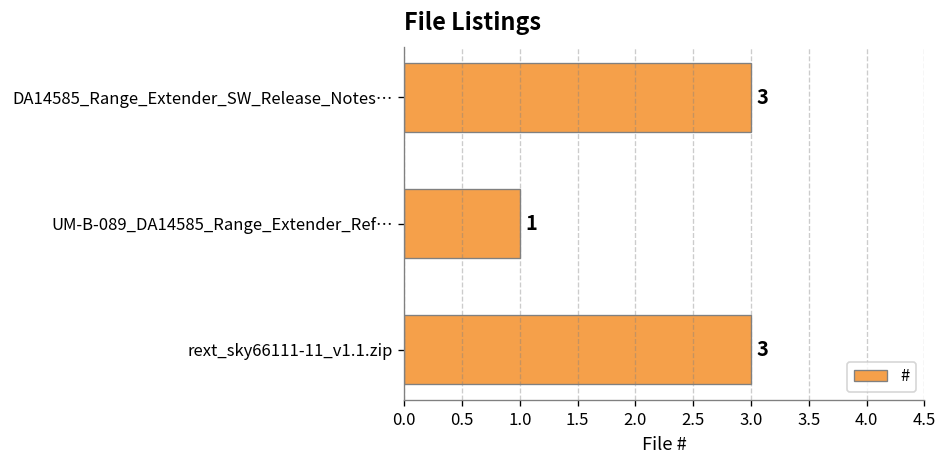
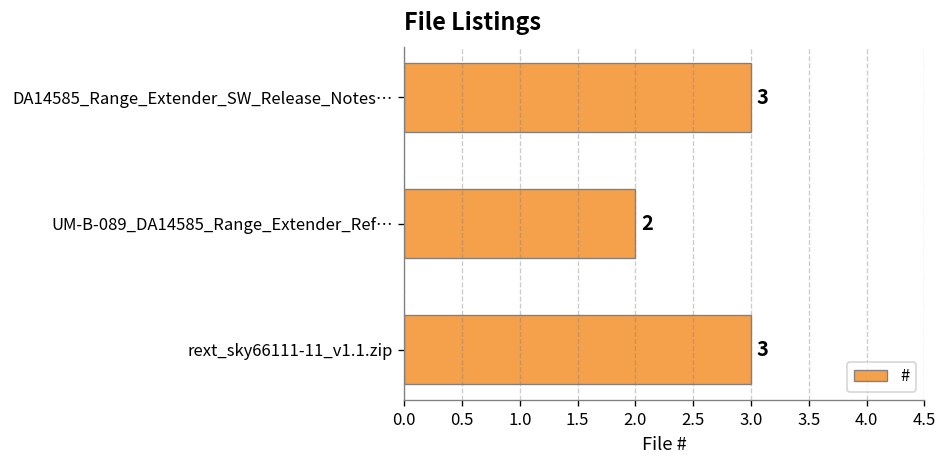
  {
    "DA14585_Range_Extender_SW_Release_Notes…": 3,
-   "UM-B-089_DA14585_Range_Extender_Ref…": 1,
+   "UM-B-089_DA14585_Range_Extender_Ref…": 2,
    "rext_sky66111-11_v1.1.zip": 3
  }
